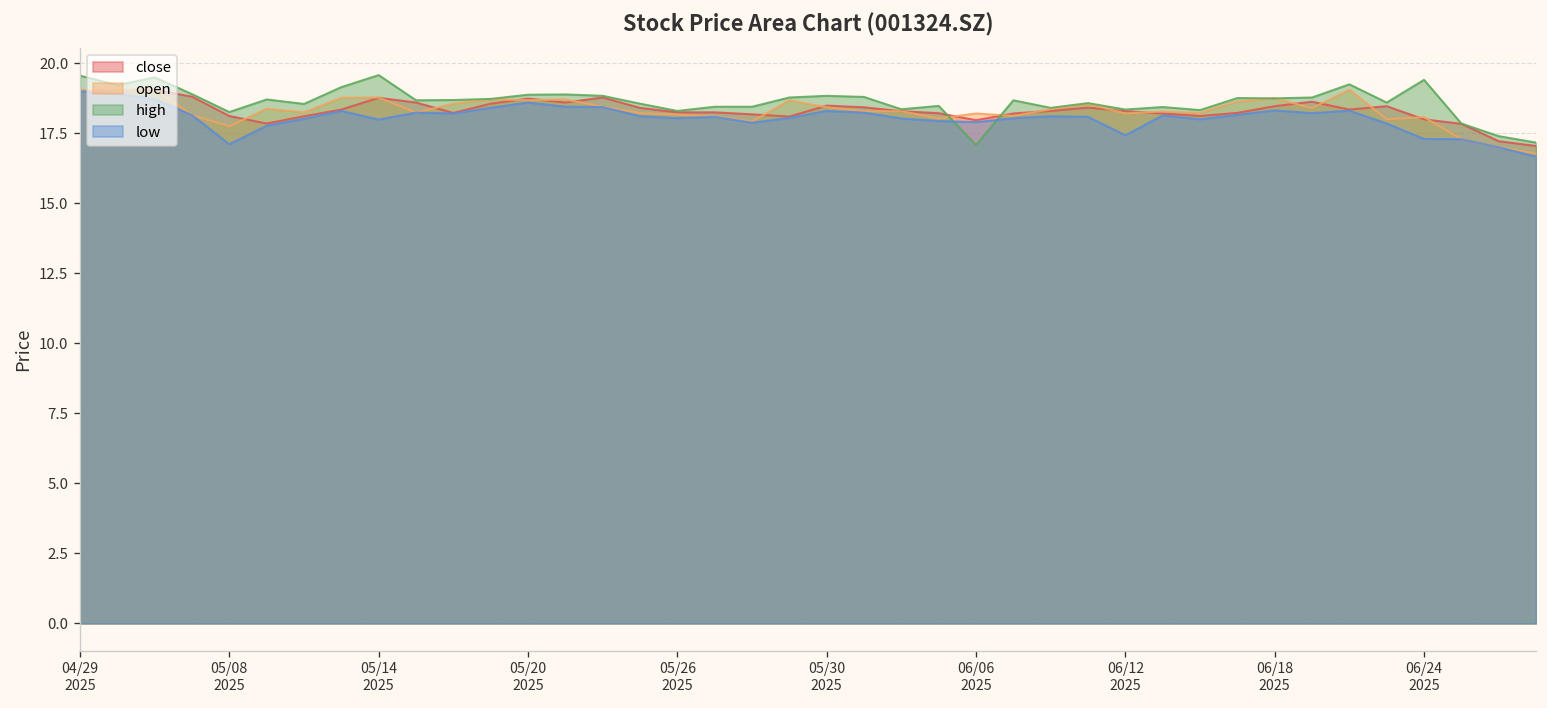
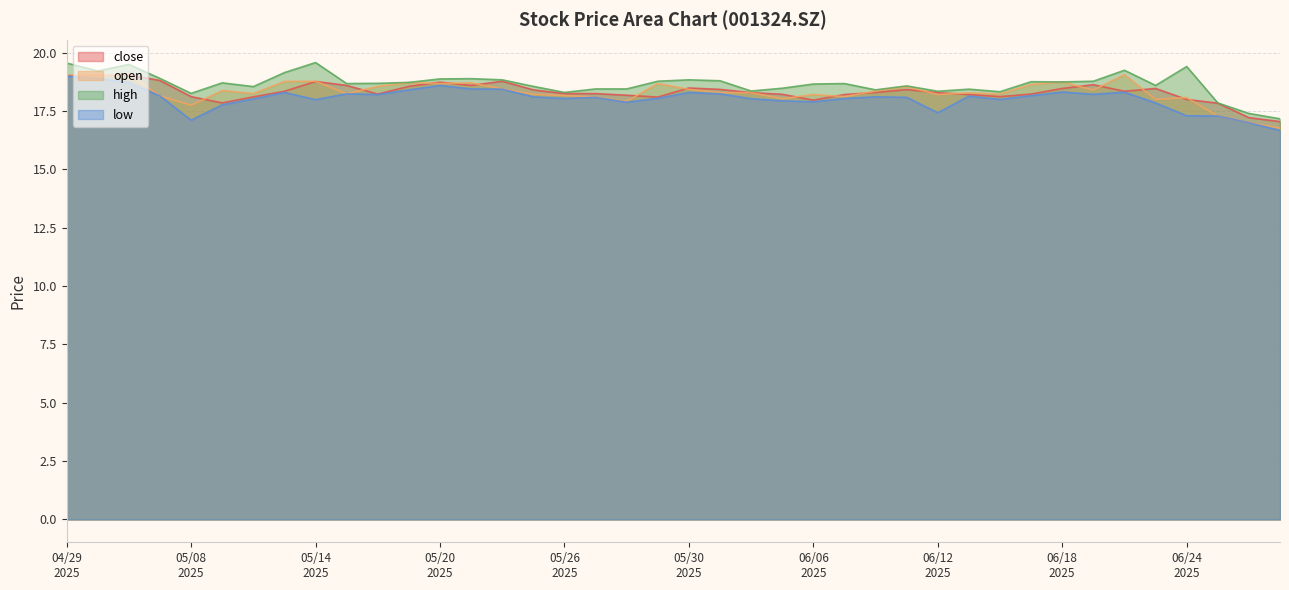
  {
    "high": {
      "04/29 2025": 19.6,
      "05/08 2025": 18.3,
      "05/14 2025": 19.6,
      "05/20 2025": 18.9,
      "05/30 2025": 18.8,
-     "06/06 2025": 17.1,
+     "06/06 2025": 18.7,
      "06/24 2025": 19.4
    },
    "low": {
      "05/08 2025": 17.1,
      "05/14 2025": 18.0,
      "05/26 2025": 18.0,
      "05/30 2025": 18.3,
      "06/12 2025": 17.4,
      "06/18 2025": 18.3,
      "06/24 2025": 17.3
    }
  }
